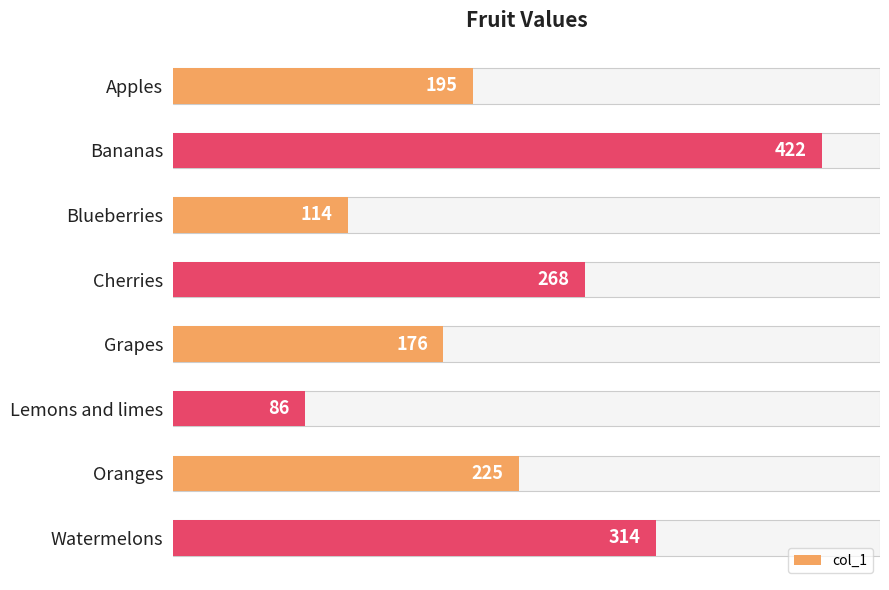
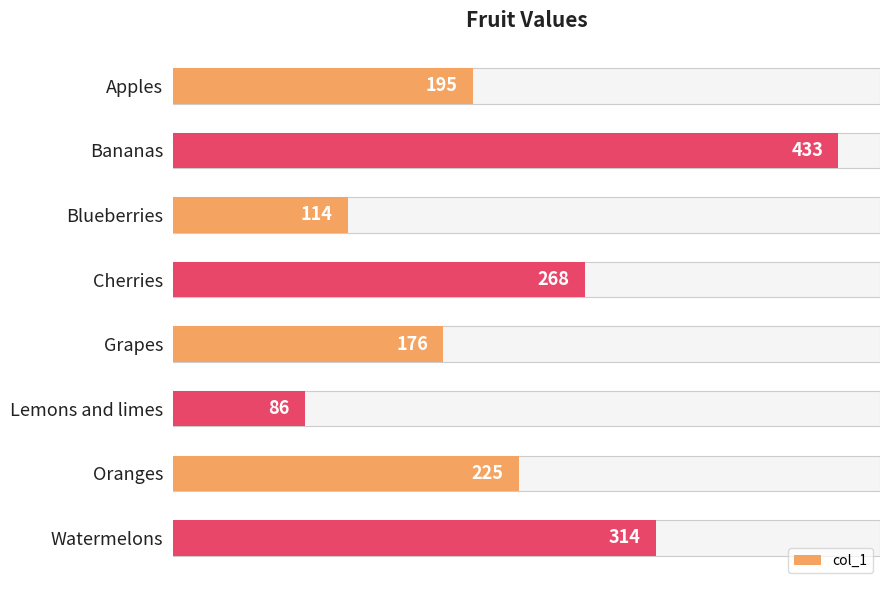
  {
    "col_1": {
-     "Bananas": 422
+     "Bananas": 433
    }
  }
